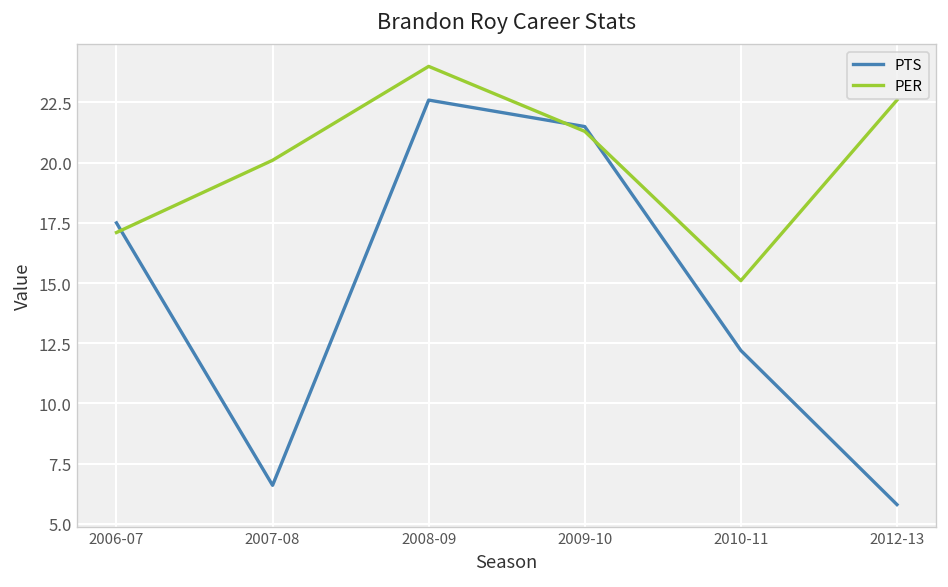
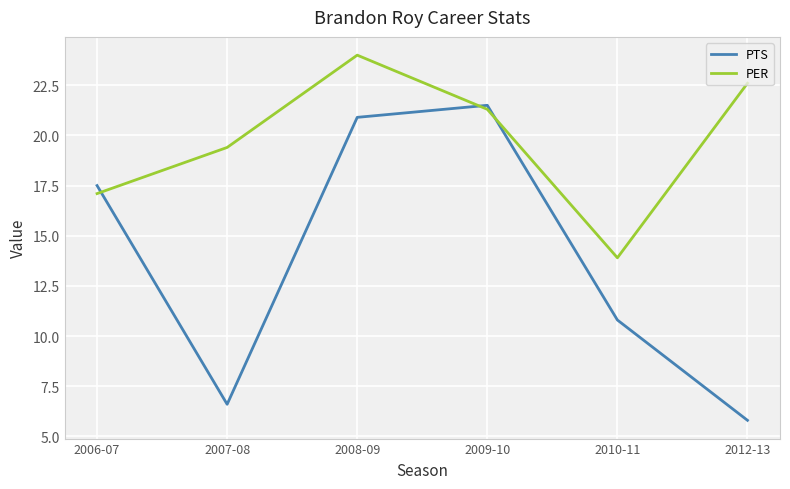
  {
    "PTS": {
      "2006-07": 17.5,
      "2007-08": 6.6,
-     "2008-09": 22.6,
+     "2008-09": 20.9,
      "2009-10": 21.5,
-     "2010-11": 12.2,
+     "2010-11": 10.8,
      "2012-13": 5.8
    },
    "PER": {
      "2006-07": 17.1,
-     "2007-08": 20.1,
+     "2007-08": 19.4,
      "2008-09": 24.0,
      "2009-10": 21.3,
-     "2010-11": 15.1
+     "2010-11": 13.9
    }
  }
